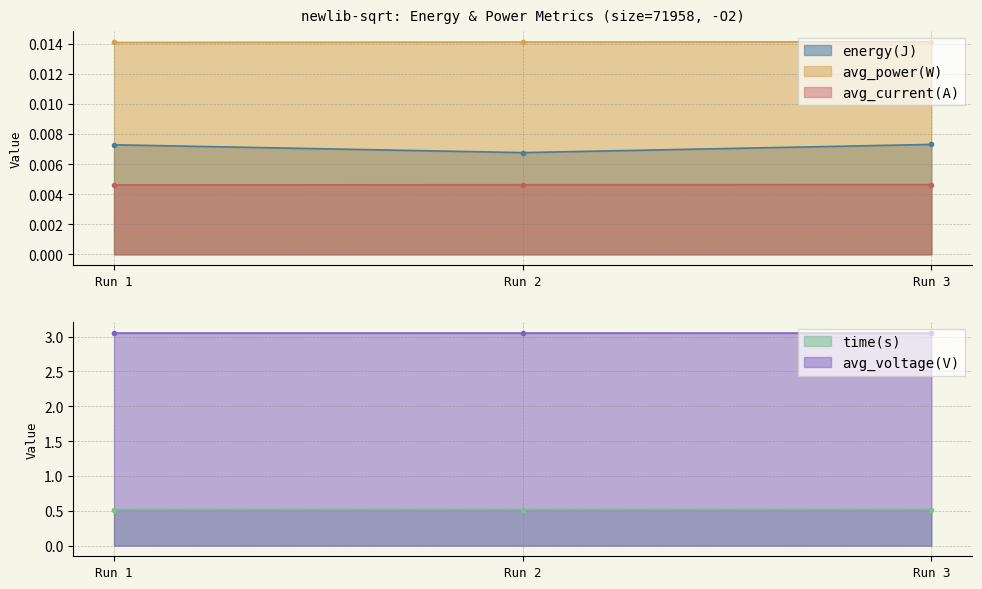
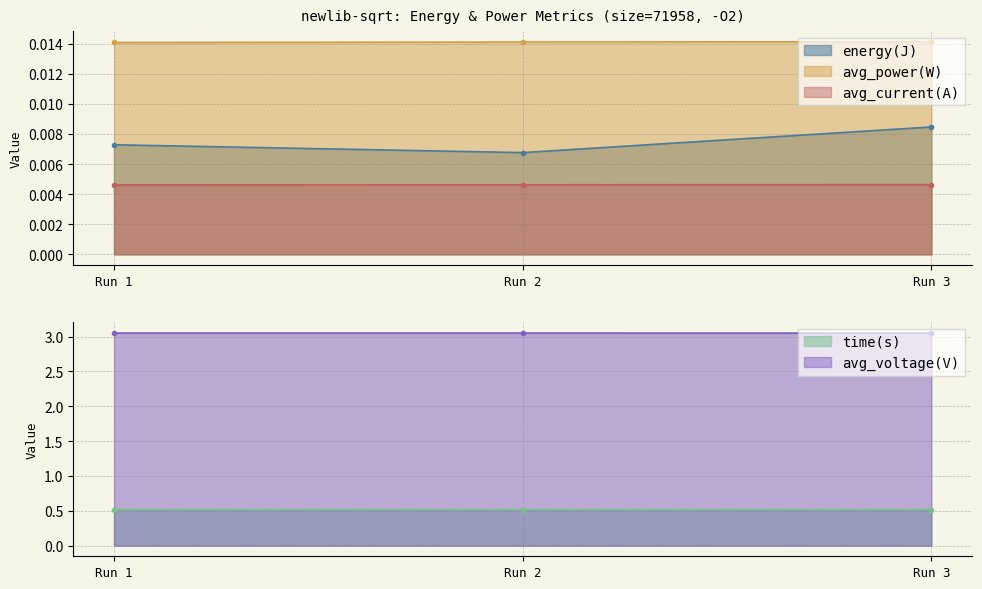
  {
    "newlib-sqrt: Energy & Power Metrics (size=71958, -O2)": {
      "energy(J)": {
        "Run 1": 0.0073,
        "Run 2": 0.0068,
-       "Run 3": 0.0073
+       "Run 3": 0.0085
      }
    }
  }
